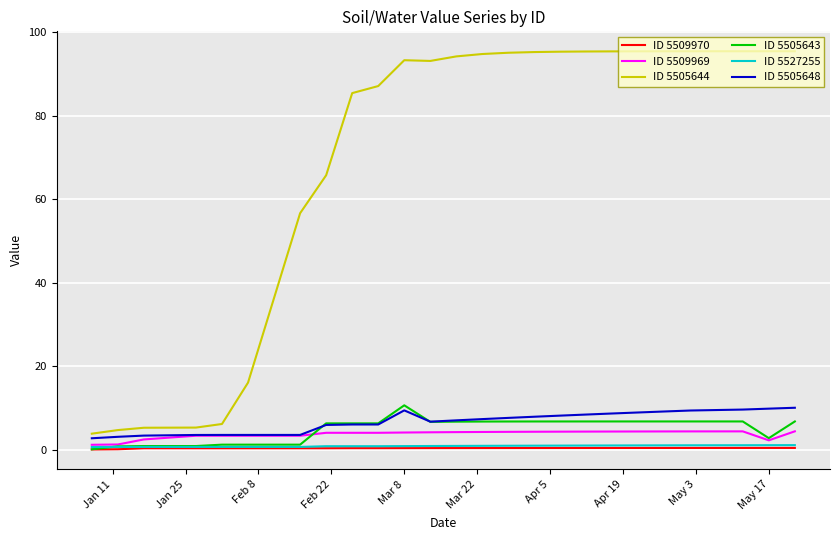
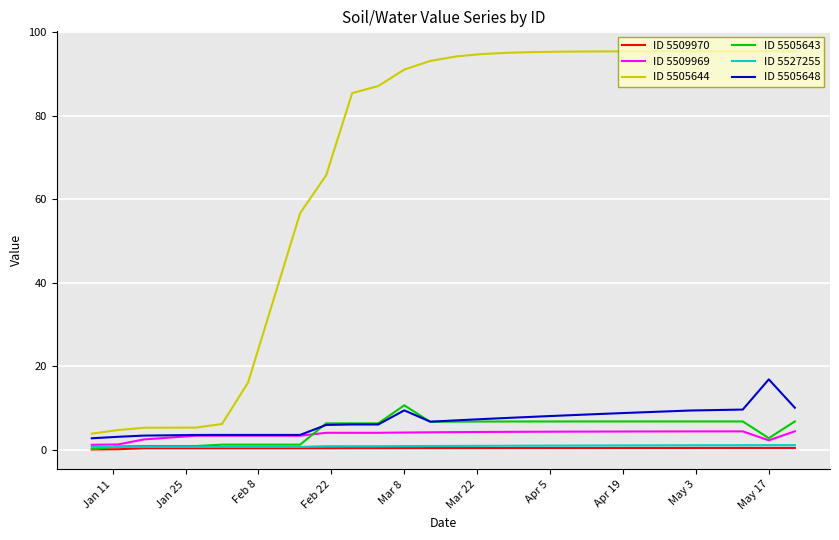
  {
    "ID 5509970": {
      "May 17": 0
    },
    "ID 5509969": {
      "Mar 8": 4
    },
    "ID 5505644": {
-     "Mar 8": 93
+     "Mar 8": 91
    },
    "ID 5505643": {
      "Mar 8": 11
    },
    "ID 5527255": {
      "May 17": 1
    },
    "ID 5505648": {
      "Mar 8": 9,
-     "May 17": 10
+     "May 17": 17
    }
  }
